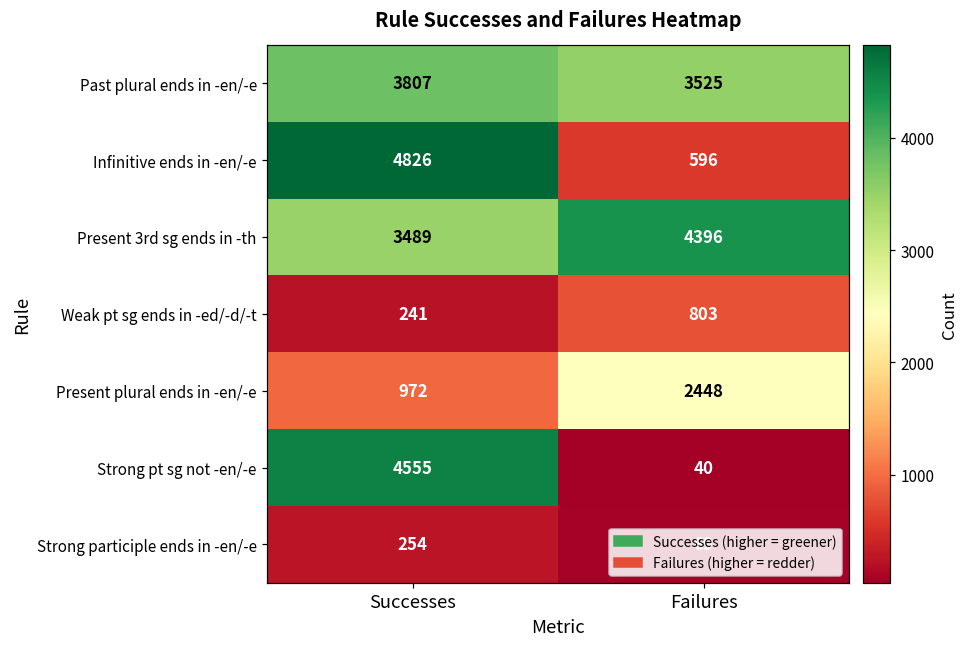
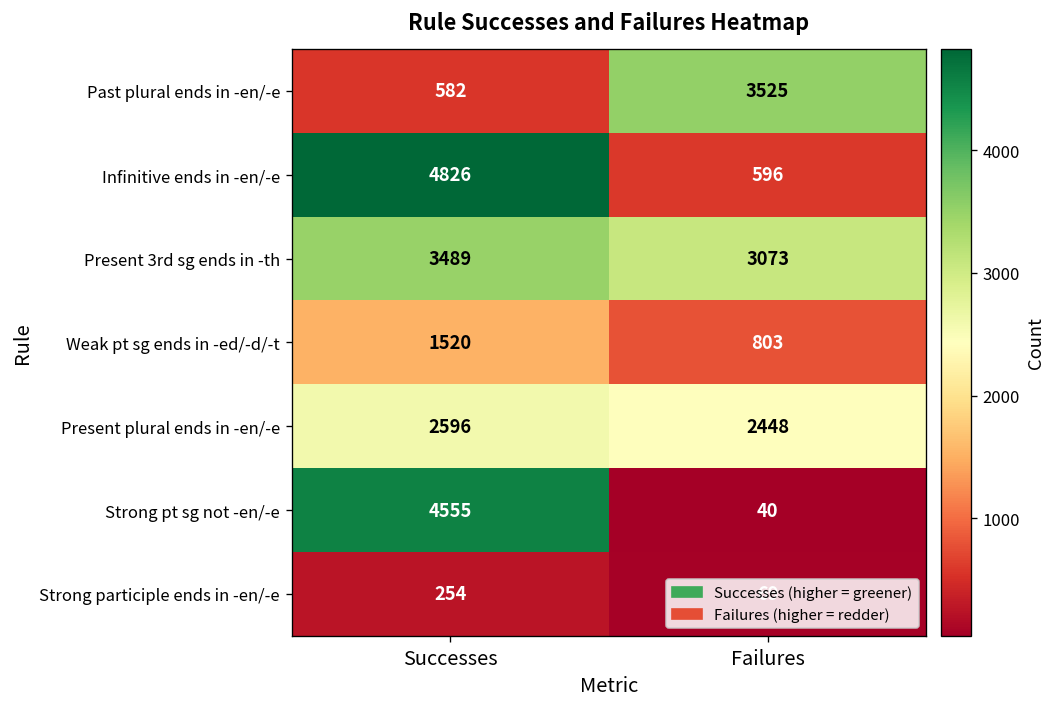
  {
    "Past plural ends in -en/-e": {
-     "Successes": 3807,
+     "Successes": 582,
      "Failures": 3525
    },
    "Infinitive ends in -en/-e": {
      "Successes": 4826,
      "Failures": 596
    },
    "Present 3rd sg ends in -th": {
      "Successes": 3489,
-     "Failures": 4396
+     "Failures": 3073
    },
    "Weak pt sg ends in -ed/-d/-t": {
-     "Successes": 241,
+     "Successes": 1520,
      "Failures": 803
    },
    "Present plural ends in -en/-e": {
-     "Successes": 972,
+     "Successes": 2596,
      "Failures": 2448
    },
    "Strong pt sg not -en/-e": {
      "Successes": 4555,
      "Failures": 40
    },
    "Strong participle ends in -en/-e": {
      "Successes": 254
    }
  }
